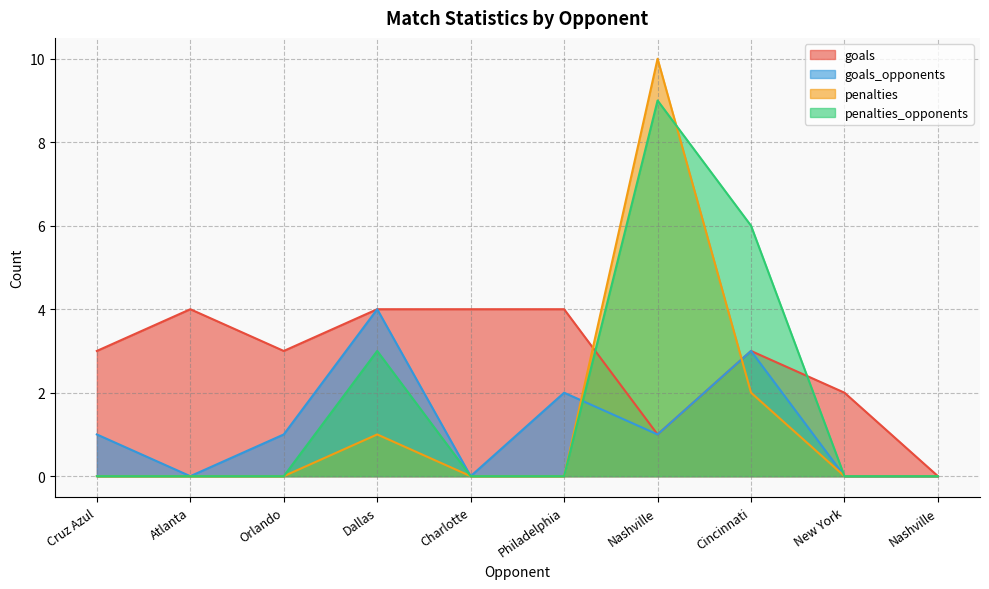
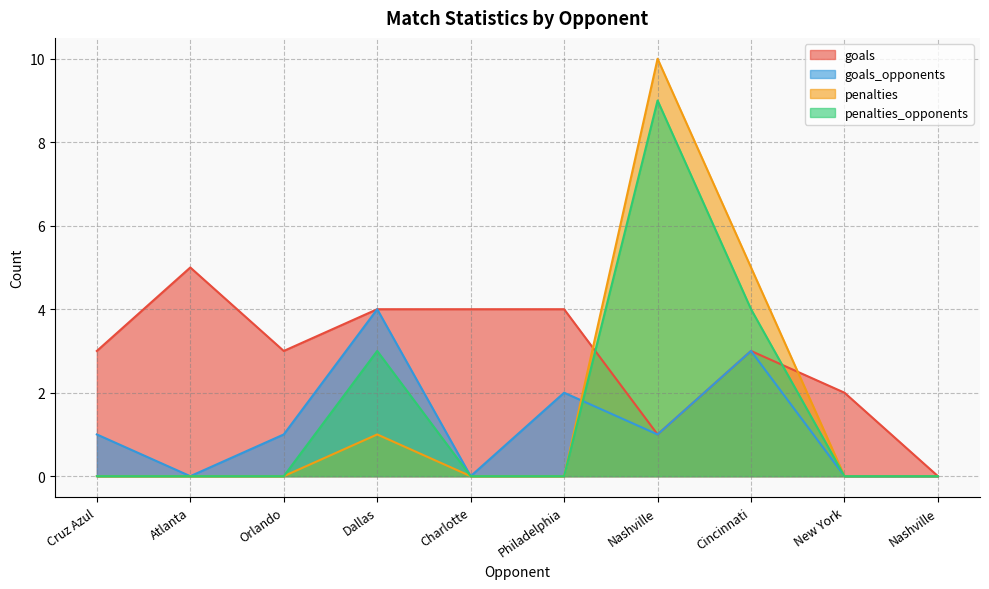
  {
    "goals": {
      "Cruz Azul": 3,
-     "Atlanta": 4,
+     "Atlanta": 5,
      "Orlando": 3,
      "Charlotte": 4,
      "Philadelphia": 4,
      "New York": 2
    },
    "goals_opponents": {
      "Cruz Azul": 1,
      "Orlando": 1,
      "Philadelphia": 2
    },
    "penalties": {
      "Dallas": 1,
-     "Cincinnati": 2
+     "Cincinnati": 5
    },
    "penalties_opponents": {
      "Dallas": 3,
-     "Cincinnati": 6
+     "Cincinnati": 4
    }
  }
